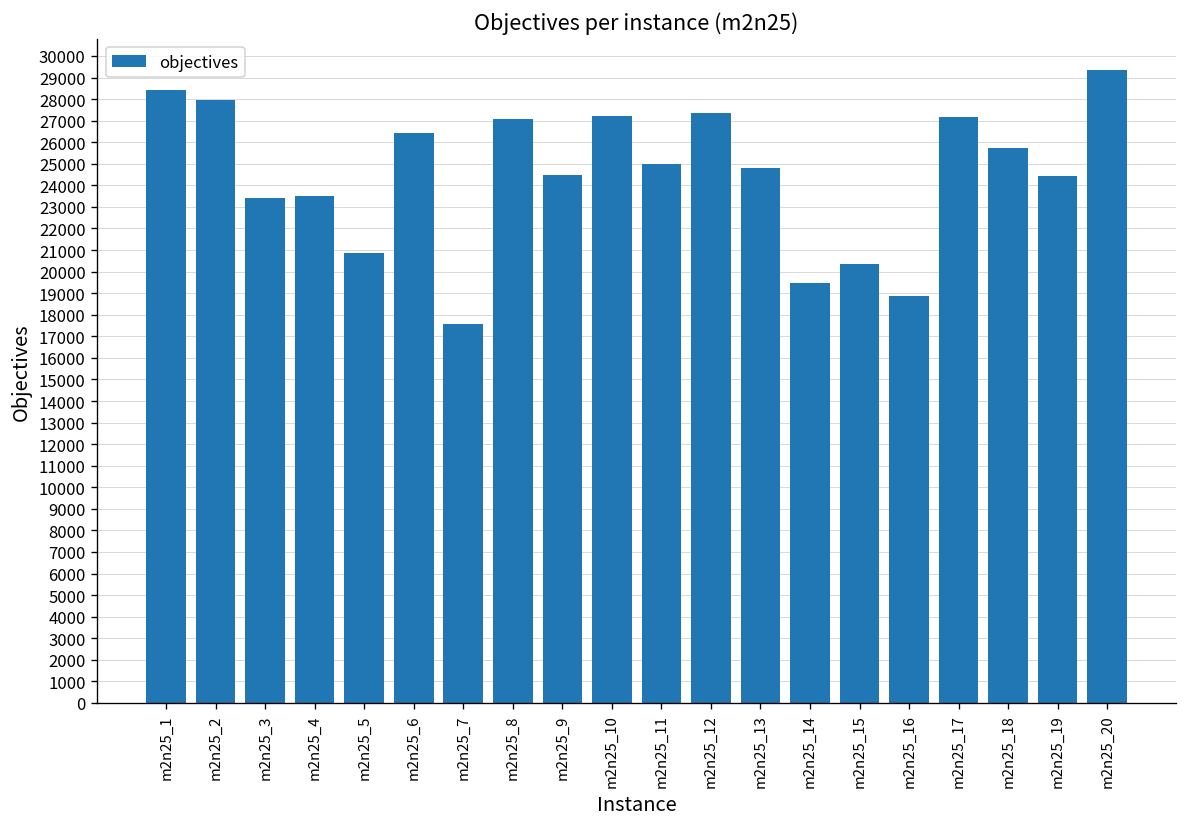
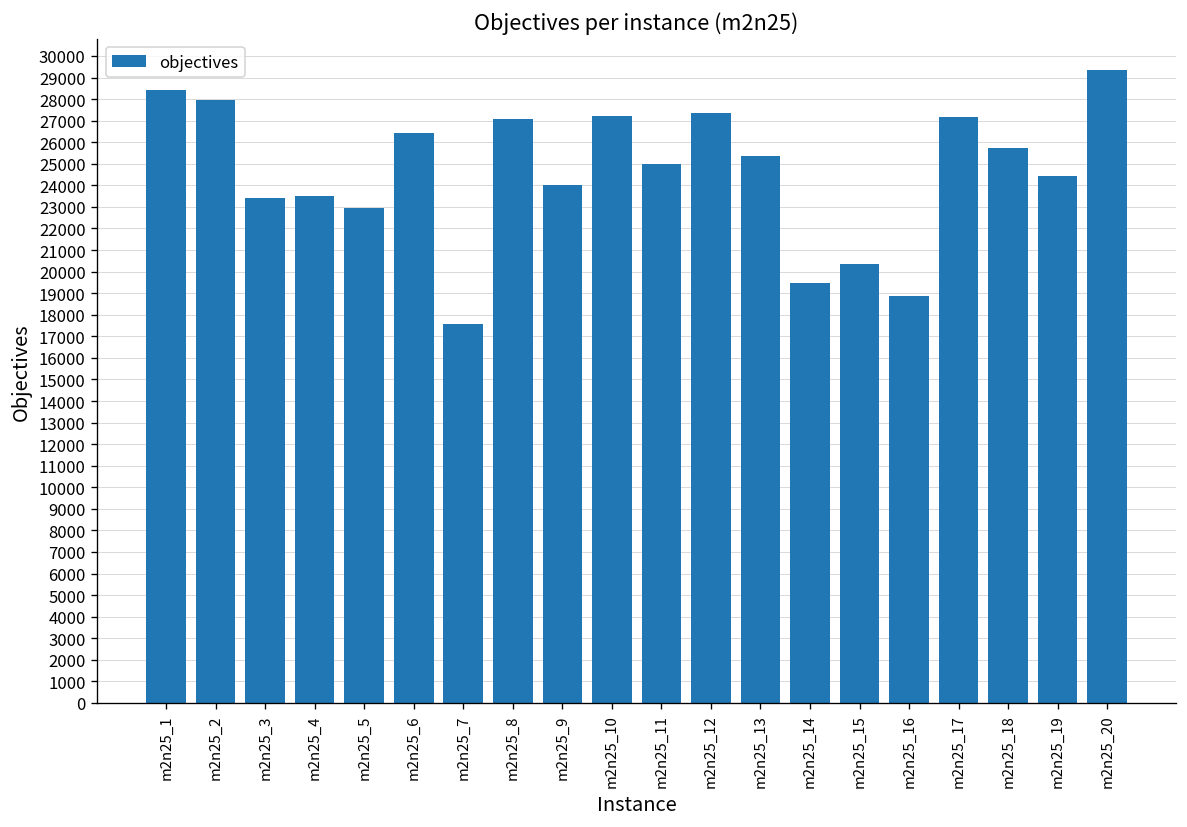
  {
    "m2n25_1": 28400,
    "m2n25_2": 27900,
    "m2n25_3": 23400,
    "m2n25_4": 23500,
-   "m2n25_5": 20900,
+   "m2n25_5": 22900,
    "m2n25_6": 26400,
    "m2n25_7": 17600,
    "m2n25_8": 27100,
-   "m2n25_9": 24500,
+   "m2n25_9": 24000,
    "m2n25_10": 27200,
    "m2n25_11": 25000,
    "m2n25_12": 27400,
-   "m2n25_13": 24800,
+   "m2n25_13": 25400,
    "m2n25_14": 19500,
    "m2n25_15": 20300,
    "m2n25_16": 18900,
    "m2n25_17": 27200,
    "m2n25_18": 25700,
    "m2n25_19": 24400,
    "m2n25_20": 29300
  }
